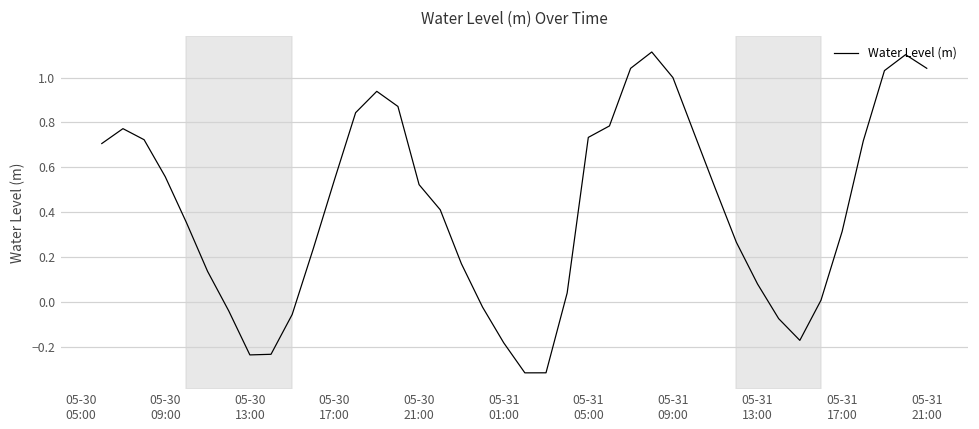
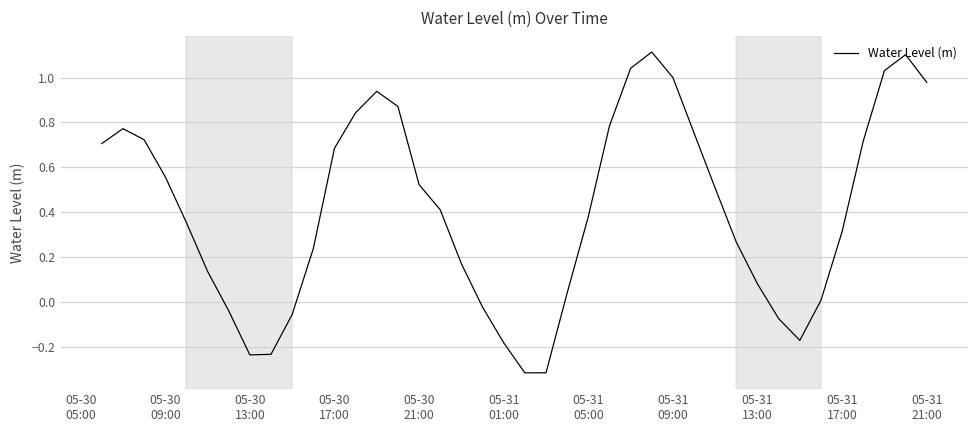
  {
    "05-30 09:00": 0.56,
    "05-30 13:00": -0.24,
-   "05-30 17:00": 0.54,
+   "05-30 17:00": 0.68,
    "05-30 21:00": 0.52,
    "05-31 01:00": -0.18,
-   "05-31 05:00": 0.73,
+   "05-31 05:00": 0.38,
    "05-31 09:00": 1.00,
    "05-31 13:00": 0.08,
    "05-31 17:00": 0.31,
-   "05-31 21:00": 1.04
+   "05-31 21:00": 0.98
  }
